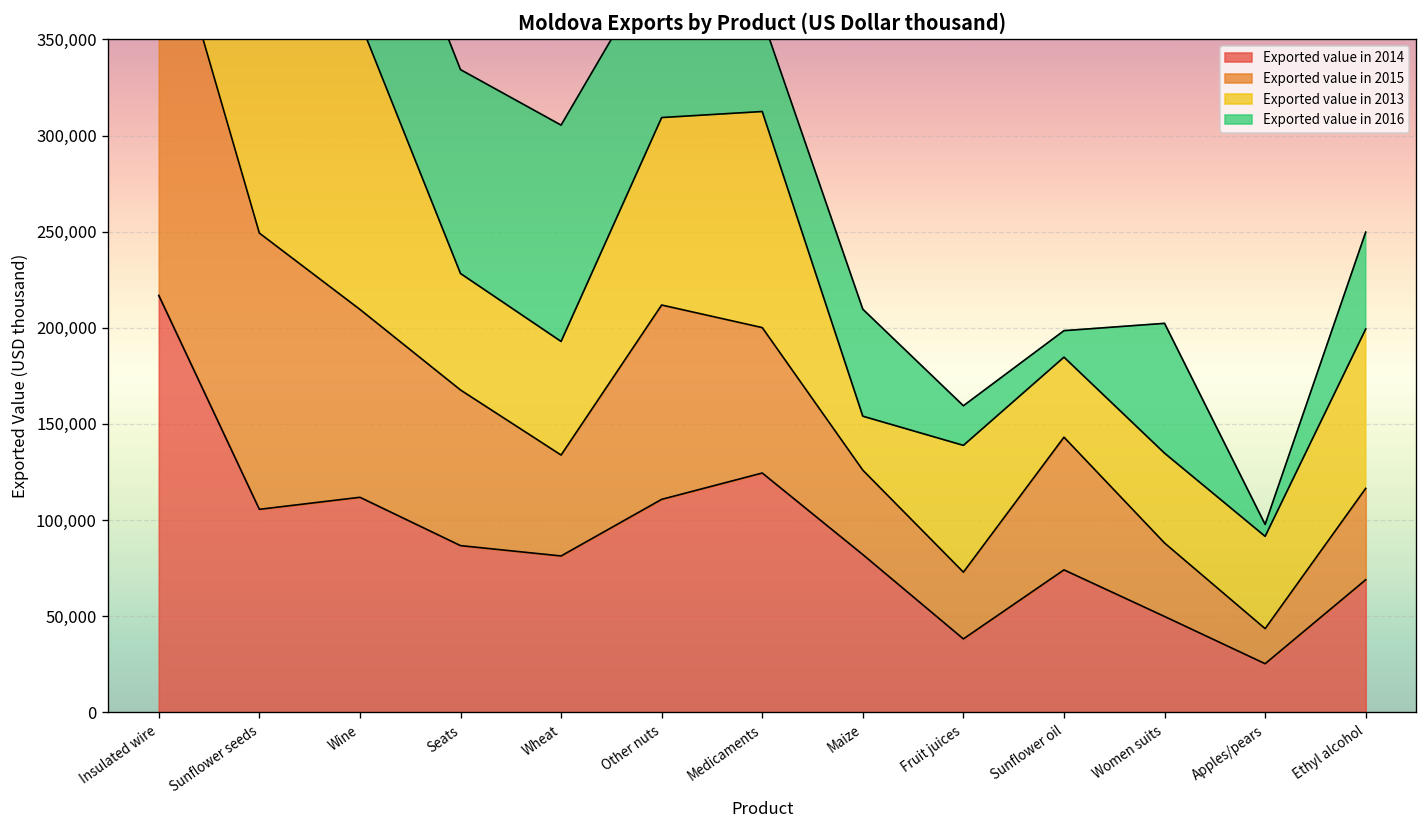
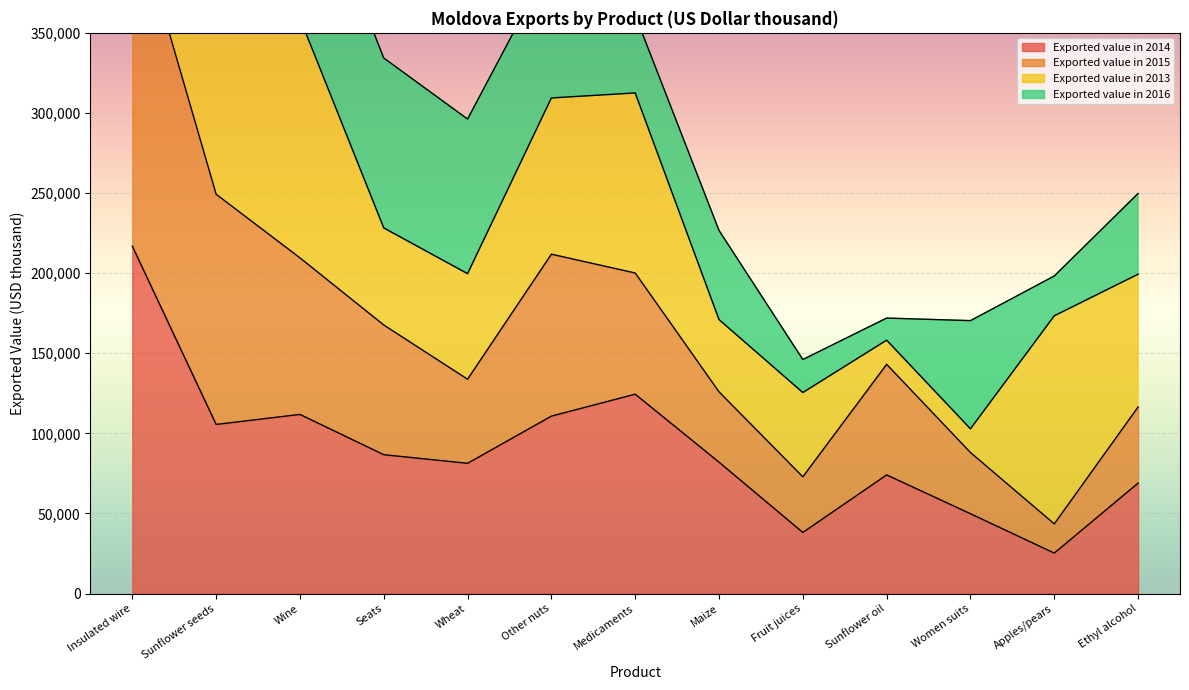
  {
    "Exported value in 2013": {
      "Seats": "61,000",
-     "Wheat": "59,000",
+     "Wheat": "66,000",
      "Other nuts": "98,000",
      "Medicaments": "112,000",
-     "Maize": "28,000",
-     "Fruit juices": "66,000",
-     "Sunflower oil": "42,000",
-     "Women suits": "47,000",
-     "Apples/pears": "48,000",
+     "Maize": "45,000",
+     "Fruit juices": "53,000",
+     "Sunflower oil": "15,000",
+     "Women suits": "15,000",
+     "Apples/pears": "130,000",
      "Ethyl alcohol": "83,000"
    },
    "Exported value in 2016": {
      "Seats": "106,000",
-     "Wheat": "113,000",
+     "Wheat": "97,000",
      "Maize": "56,000",
      "Fruit juices": "21,000",
      "Sunflower oil": "14,000",
      "Women suits": "68,000",
-     "Apples/pears": "6,000",
+     "Apples/pears": "25,000",
      "Ethyl alcohol": "50,000"
    }
  }
